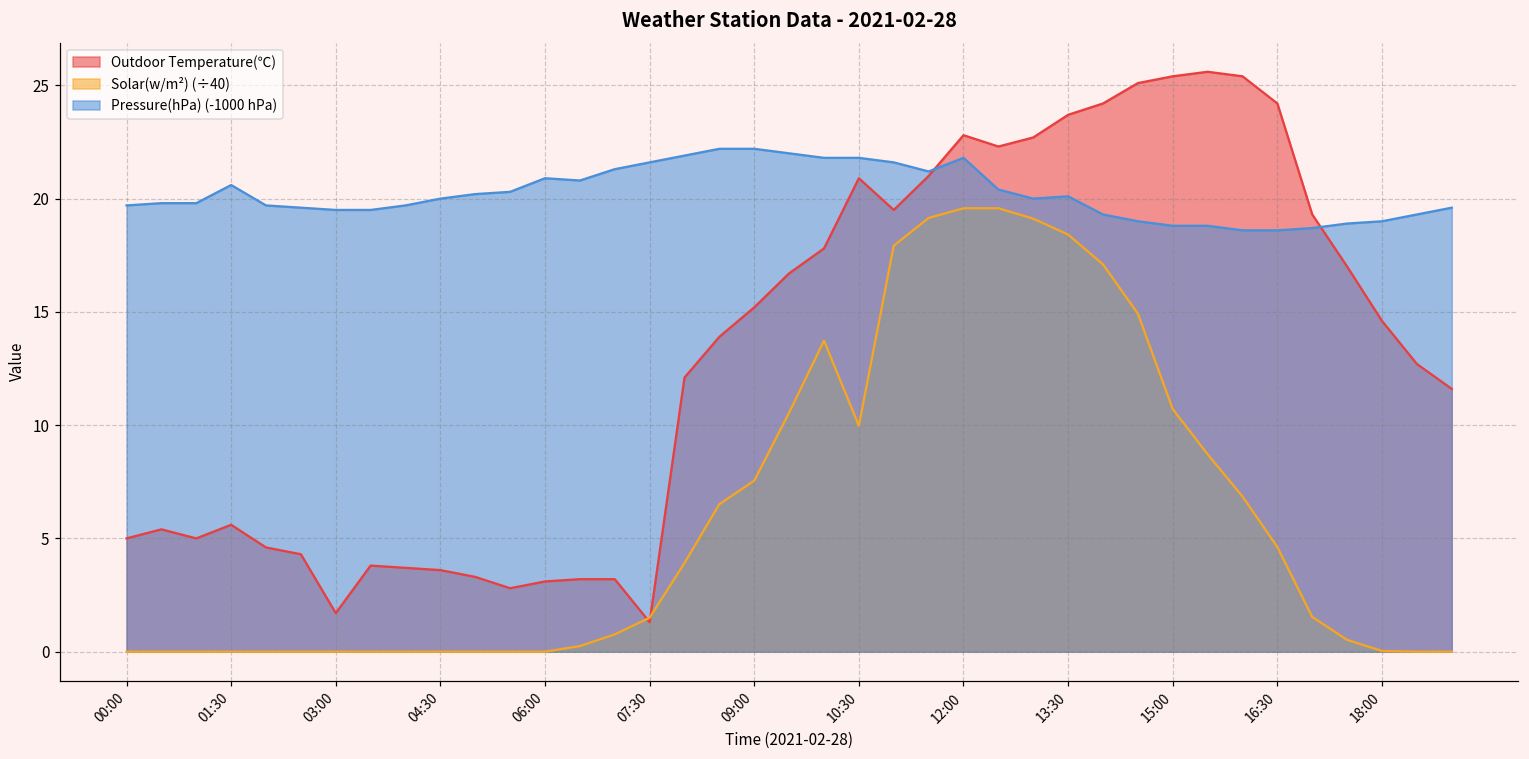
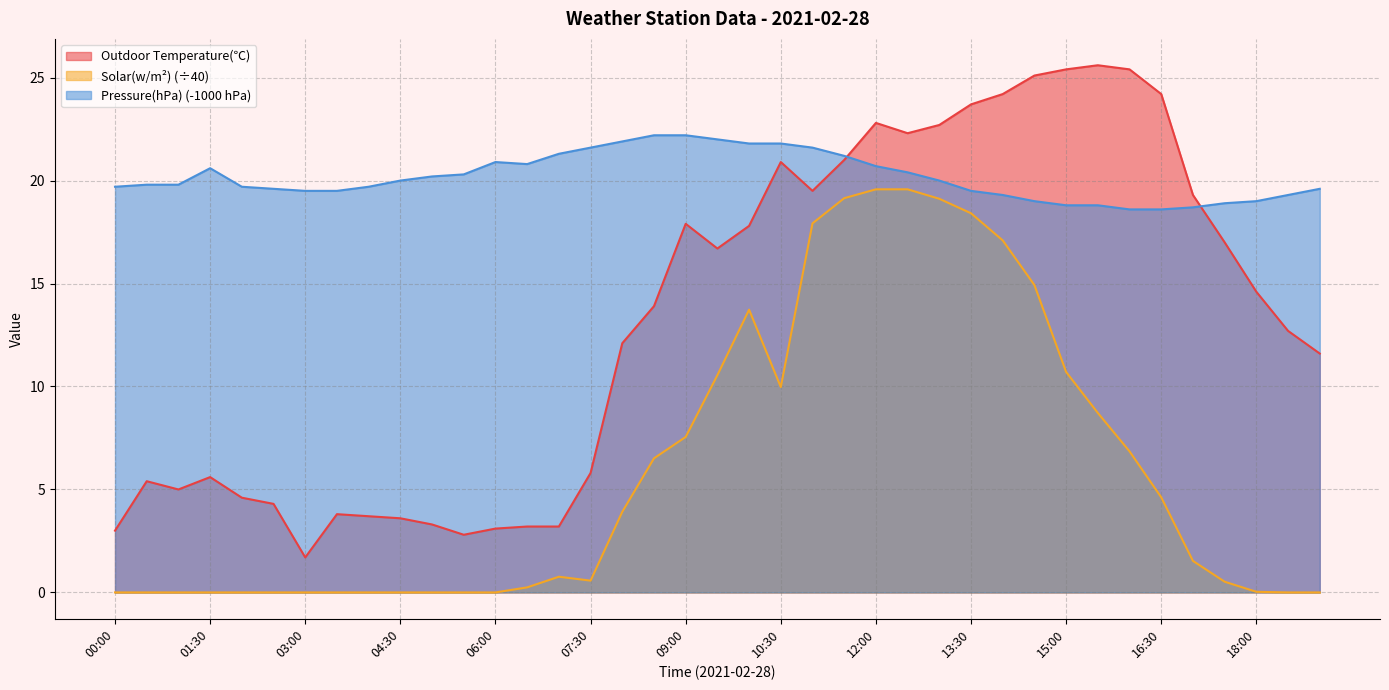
  {
    "Outdoor Temperature(℃)": {
-     "00:00": 5,
+     "00:00": 3,
      "01:30": 5.6,
      "03:00": 1.7,
      "04:30": 3.6,
      "06:00": 3.1,
-     "07:30": 1.3,
-     "09:00": 15.2,
+     "07:30": 5.8,
+     "09:00": 17.9,
      "10:30": 20.9,
      "12:00": 22.8,
      "13:30": 23.7,
      "15:00": 25.4,
      "16:30": 24.2,
      "18:00": 14.6
    },
    "Solar(w/m²) (÷40)": {
      "00:00": 0.0,
      "01:30": 0.0,
      "03:00": 0.0,
      "04:30": 0.0,
      "06:00": 0.0,
-     "07:30": 1.5,
+     "07:30": 0.6,
      "09:00": 7.6,
      "10:30": 10.0,
      "12:00": 19.6,
      "13:30": 18.4,
      "15:00": 10.7,
      "16:30": 4.6,
      "18:00": 0.0
    },
    "Pressure(hPa) (-1000 hPa)": {
      "00:00": 19.7,
      "01:30": 20.6,
      "03:00": 19.5,
      "04:30": 20.0,
      "06:00": 20.9,
      "07:30": 21.6,
      "09:00": 22.2,
      "10:30": 21.8,
-     "12:00": 21.8,
-     "13:30": 20.1,
+     "12:00": 20.7,
+     "13:30": 19.5,
      "15:00": 18.8,
      "16:30": 18.6,
      "18:00": 19.0
    }
  }
